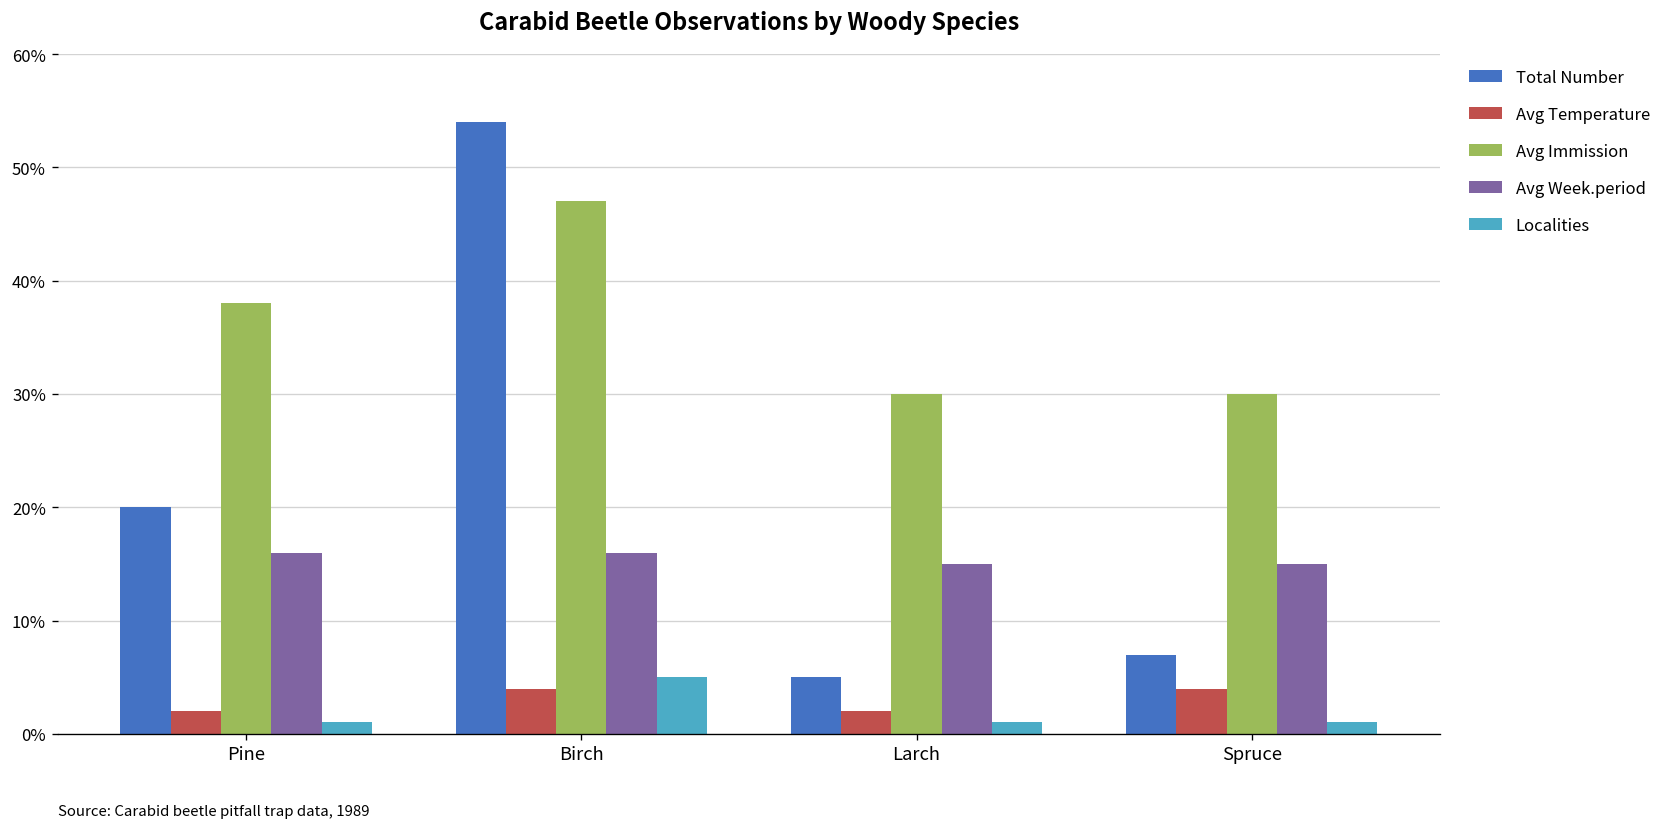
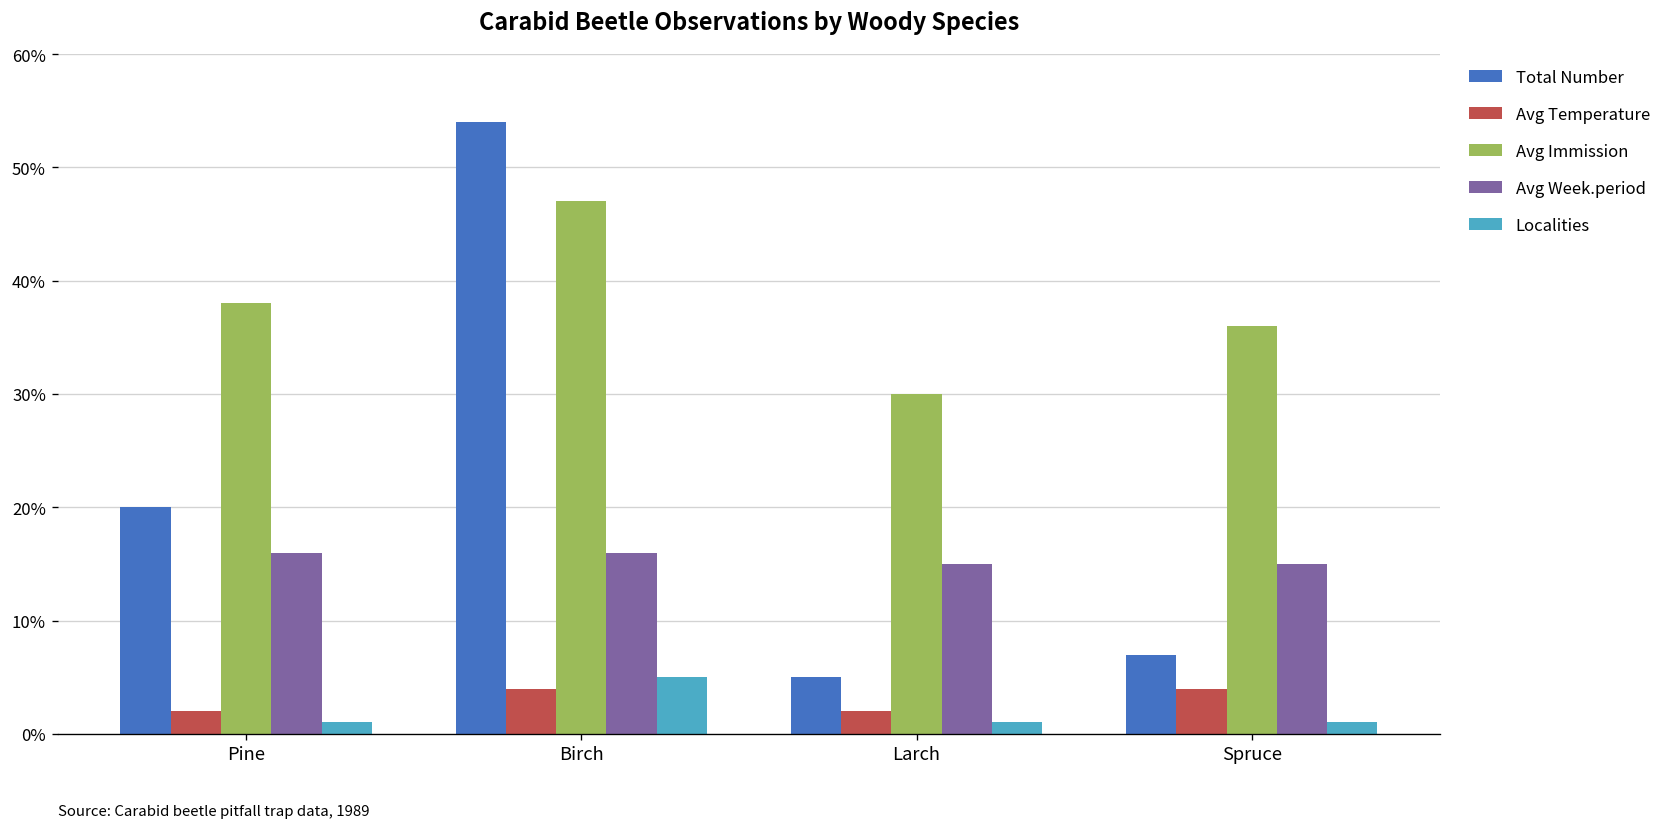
  {
    "Avg Temperature": {
      "Pine": "2%",
      "Birch": "4%",
      "Larch": "2%",
      "Spruce": "4%"
    },
    "Avg Immission": {
      "Pine": "38%",
      "Birch": "47%",
      "Larch": "30%",
-     "Spruce": "30%"
+     "Spruce": "36%"
    },
    "Avg Week.period": {
      "Pine": "16%",
      "Birch": "16%",
      "Larch": "15%",
      "Spruce": "15%"
    }
  }
